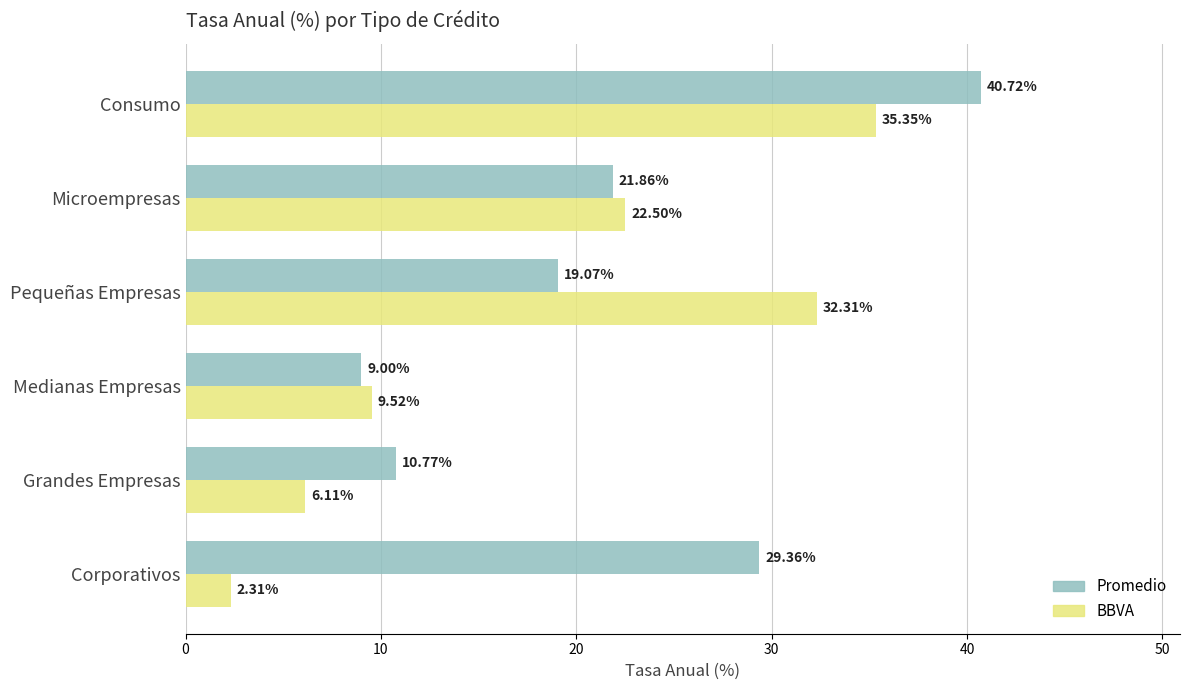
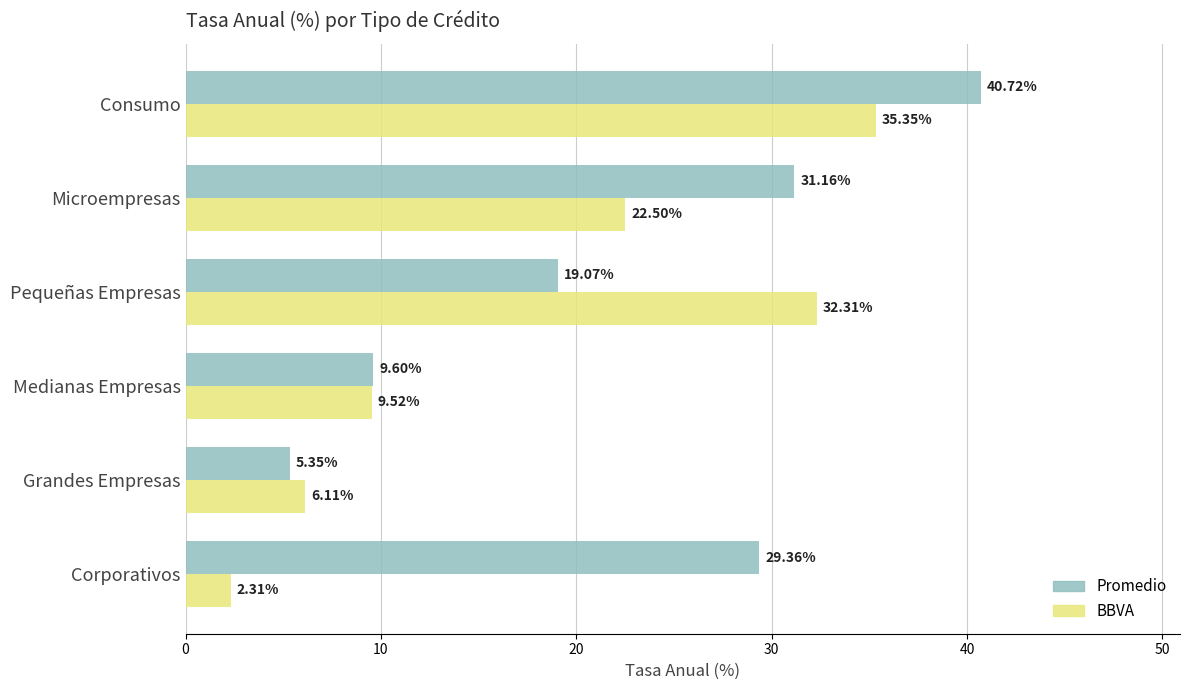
  {
    "Promedio": {
      "Consumo": "40.72%",
-     "Microempresas": "21.86%",
+     "Microempresas": "31.16%",
      "Pequeñas Empresas": "19.07%",
-     "Medianas Empresas": "9.00%",
-     "Grandes Empresas": "10.77%",
+     "Medianas Empresas": "9.60%",
+     "Grandes Empresas": "5.35%",
      "Corporativos": "29.36%"
    },
    "BBVA": {
      "Consumo": "35.35%",
      "Microempresas": "22.50%",
      "Pequeñas Empresas": "32.31%",
      "Medianas Empresas": "9.52%",
      "Grandes Empresas": "6.11%",
      "Corporativos": "2.31%"
    }
  }
